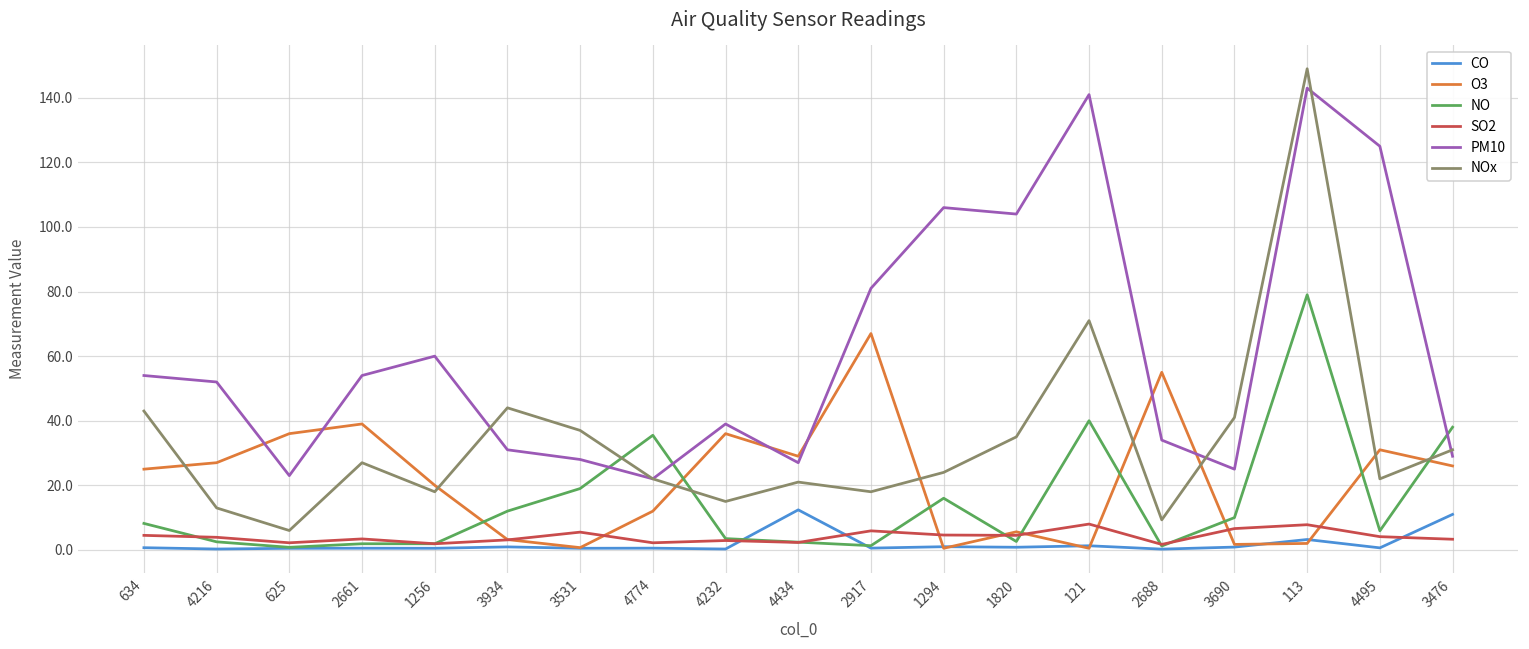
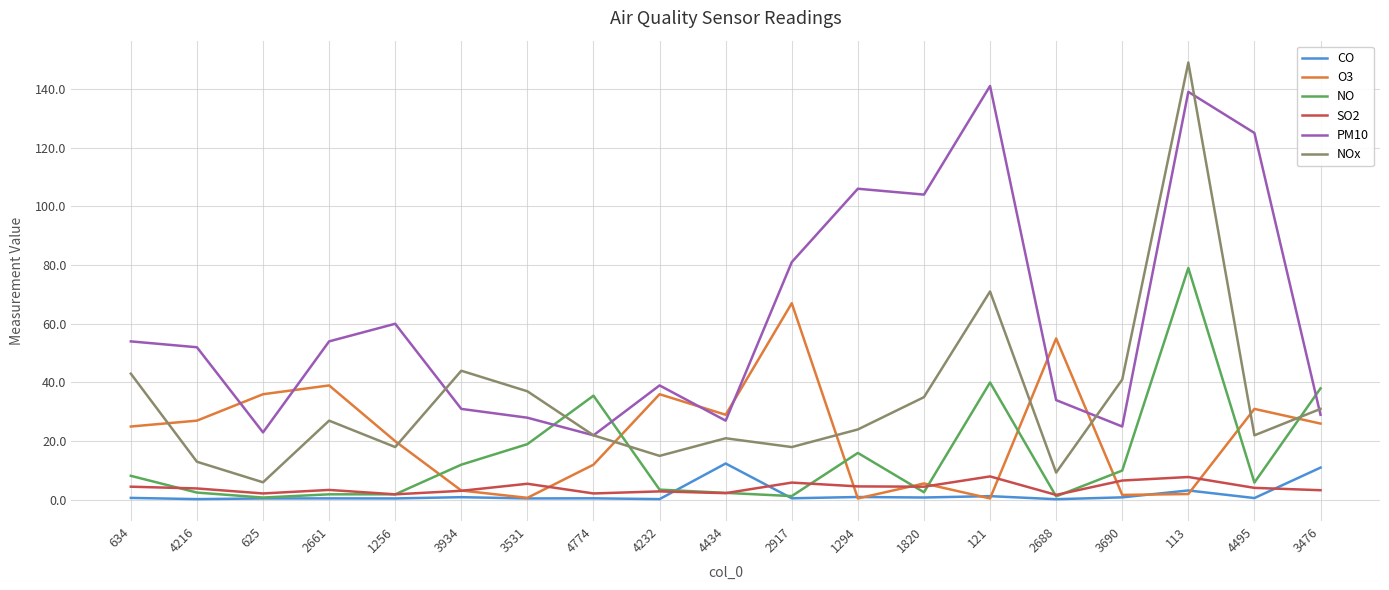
  {
    "CO": {
      "634": 1,
      "4216": 0,
      "2661": 1,
      "1256": 1,
      "3934": 1,
      "4774": 1,
      "4232": 0,
      "4434": 12,
      "1820": 1,
      "2688": 0,
      "113": 3,
      "4495": 1,
      "3476": 11
    },
    "NO": {
      "634": 8,
      "4216": 3,
      "2661": 2,
      "3934": 12,
      "3531": 19,
      "4774": 36,
      "1294": 16,
      "1820": 3,
      "121": 40,
      "3690": 10,
      "113": 79,
      "4495": 6,
      "3476": 38
    },
    "PM10": {
      "634": 54,
      "4216": 52,
      "625": 23,
      "2661": 54,
      "1256": 60,
      "3934": 31,
      "3531": 28,
      "4232": 39,
      "4434": 27,
      "2917": 81,
      "1294": 106,
      "1820": 104,
      "121": 141,
      "2688": 34,
      "3690": 25,
-     "113": 143,
+     "113": 139,
      "4495": 125,
      "3476": 29
    },
    "NOx": {
      "634": 43,
      "4216": 13,
      "625": 6,
      "2661": 27,
      "1256": 18,
      "3934": 44,
      "3531": 37,
      "4232": 15,
      "4434": 21,
      "2917": 18,
      "1294": 24,
      "1820": 35,
      "121": 71,
      "2688": 9,
      "3690": 41,
      "113": 149,
      "4495": 22,
      "3476": 31
    }
  }
